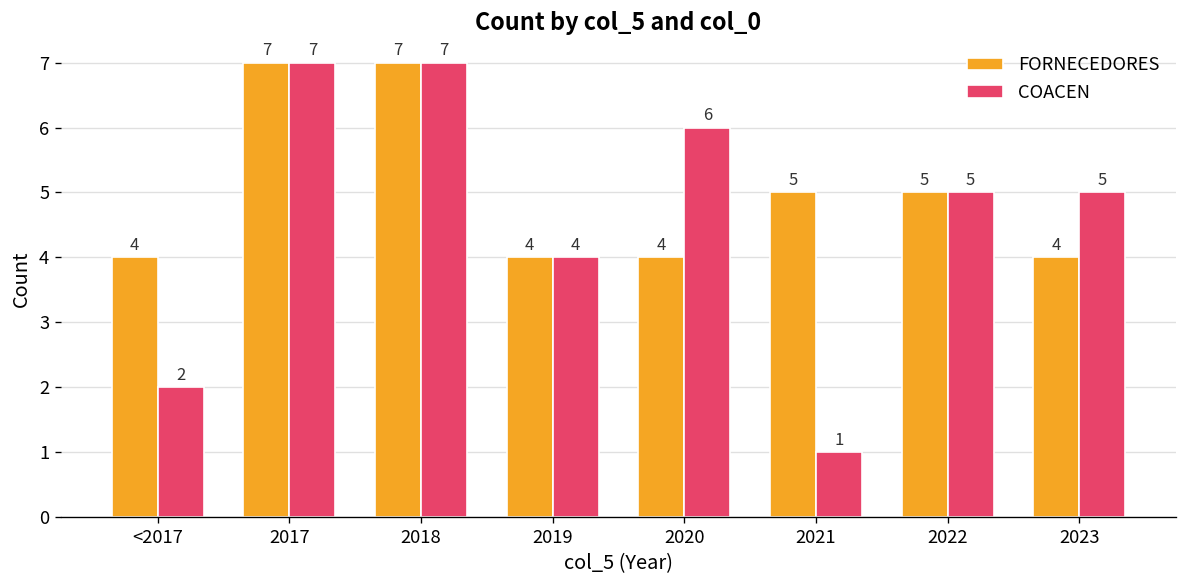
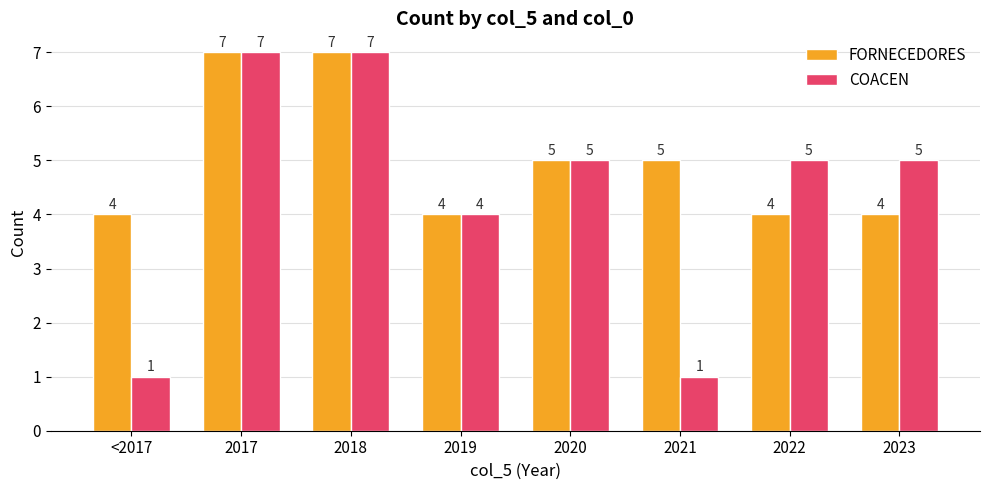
  {
    "FORNECEDORES": {
      "<2017": 4,
      "2017": 7,
      "2018": 7,
      "2019": 4,
-     "2020": 4,
+     "2020": 5,
      "2021": 5,
-     "2022": 5,
+     "2022": 4,
      "2023": 4
    },
    "COACEN": {
-     "<2017": 2,
+     "<2017": 1,
      "2017": 7,
      "2018": 7,
      "2019": 4,
-     "2020": 6,
+     "2020": 5,
      "2021": 1,
      "2022": 5,
      "2023": 5
    }
  }
